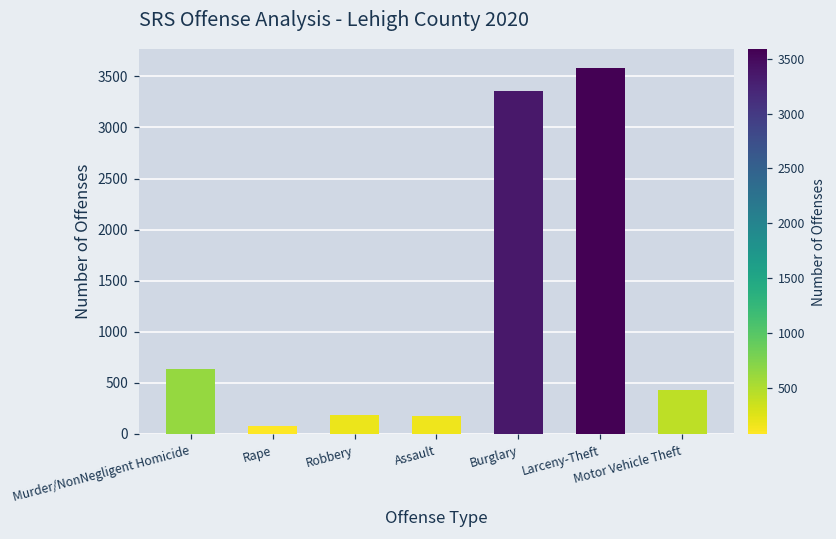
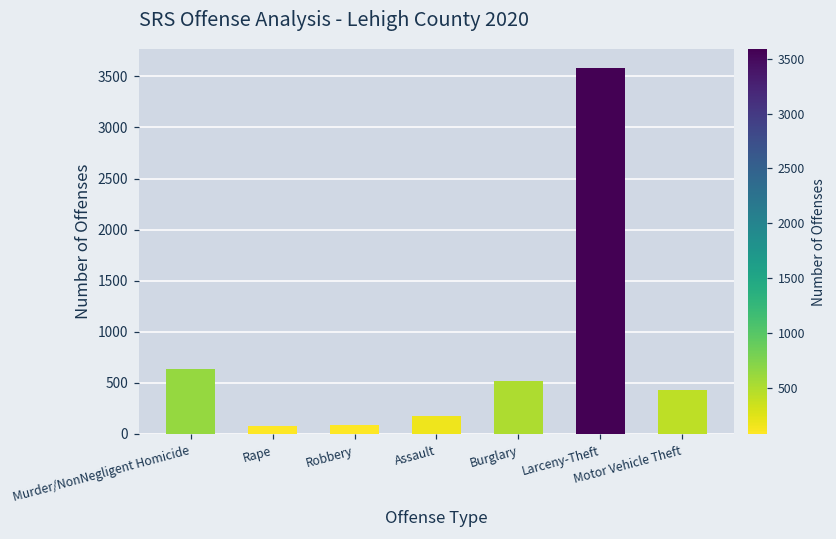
  {
    "Murder/NonNegligent Homicide": 600,
    "Rape": 100,
-   "Robbery": 200,
+   "Robbery": 100,
    "Assault": 200,
-   "Burglary": 3400,
+   "Burglary": 500,
    "Larceny-Theft": 3600,
    "Motor Vehicle Theft": 400
  }
